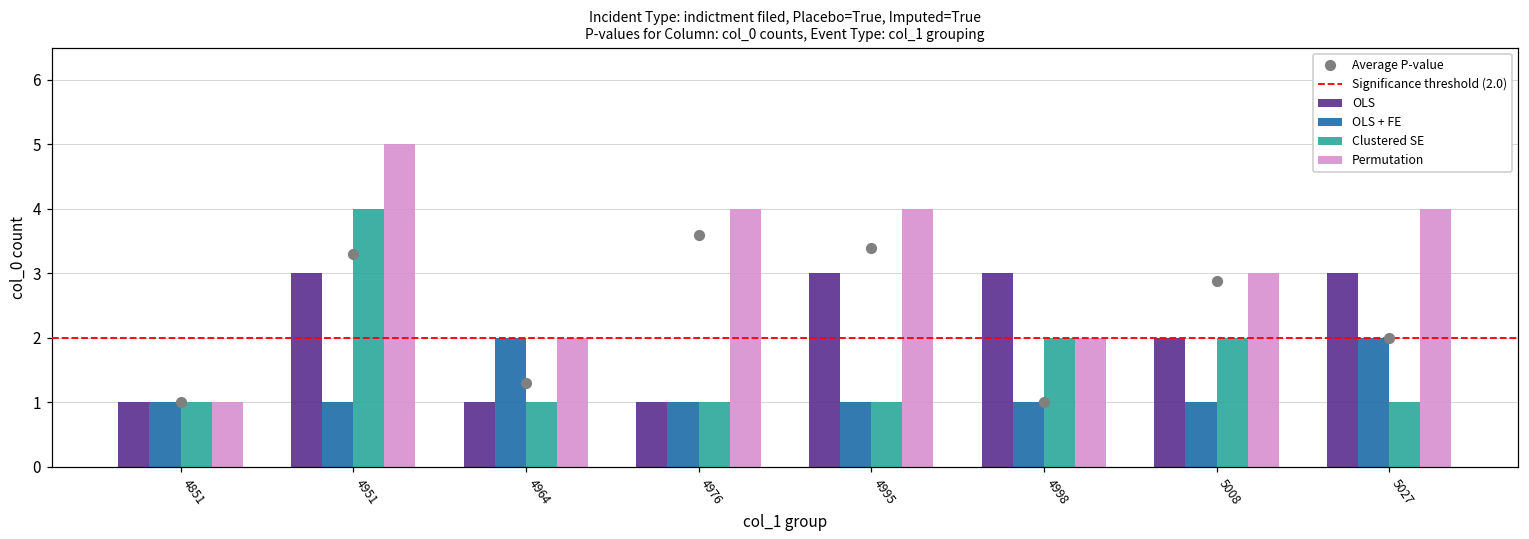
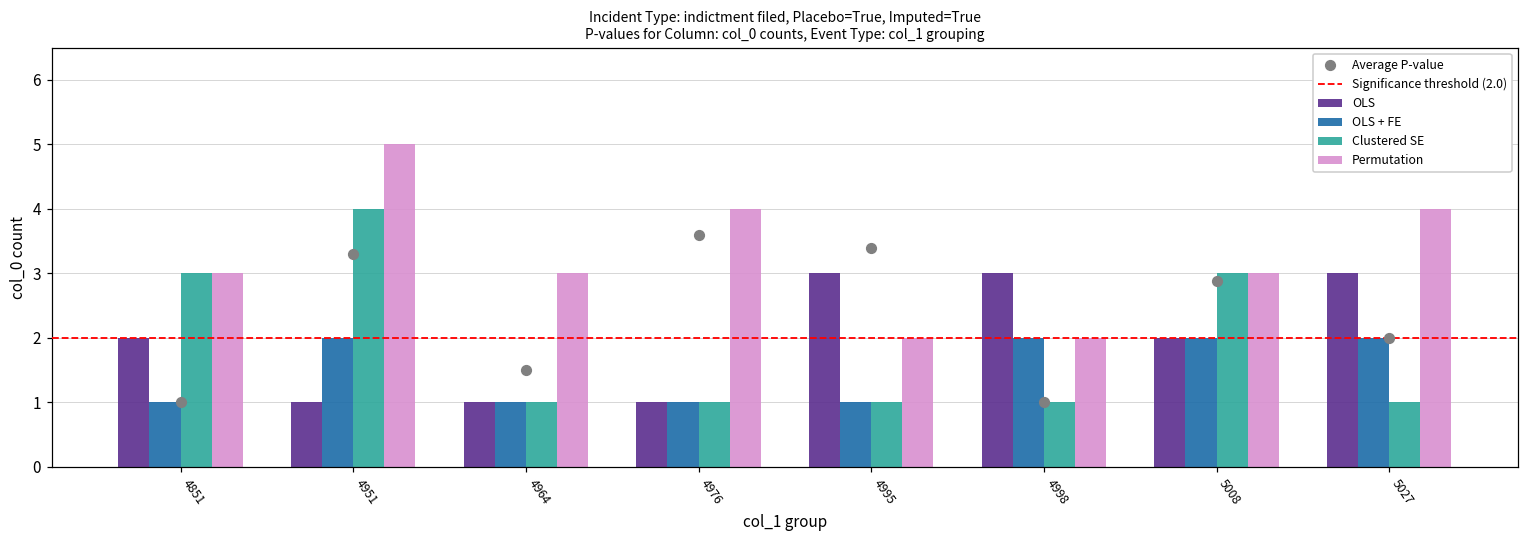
  {
    "OLS": {
-     "4851": 1,
-     "4951": 3,
+     "4851": 2,
+     "4951": 1,
      "4964": 1,
      "4976": 1,
      "4995": 3,
      "4998": 3,
      "5008": 2,
      "5027": 3
    },
    "Average P-value": {
-     "4964": 1.3
+     "4964": 1.5
    },
    "OLS + FE": {
      "4851": 1,
-     "4951": 1,
-     "4964": 2,
+     "4951": 2,
+     "4964": 1,
      "4976": 1,
      "4995": 1,
-     "4998": 1,
-     "5008": 1,
+     "4998": 2,
+     "5008": 2,
      "5027": 2
    },
    "Clustered SE": {
-     "4851": 1,
+     "4851": 3,
      "4951": 4,
      "4964": 1,
      "4976": 1,
      "4995": 1,
-     "4998": 2,
-     "5008": 2,
+     "4998": 1,
+     "5008": 3,
      "5027": 1
    },
    "Permutation": {
-     "4851": 1,
+     "4851": 3,
      "4951": 5,
-     "4964": 2,
+     "4964": 3,
      "4976": 4,
-     "4995": 4,
+     "4995": 2,
      "4998": 2,
      "5008": 3,
      "5027": 4
    }
  }
